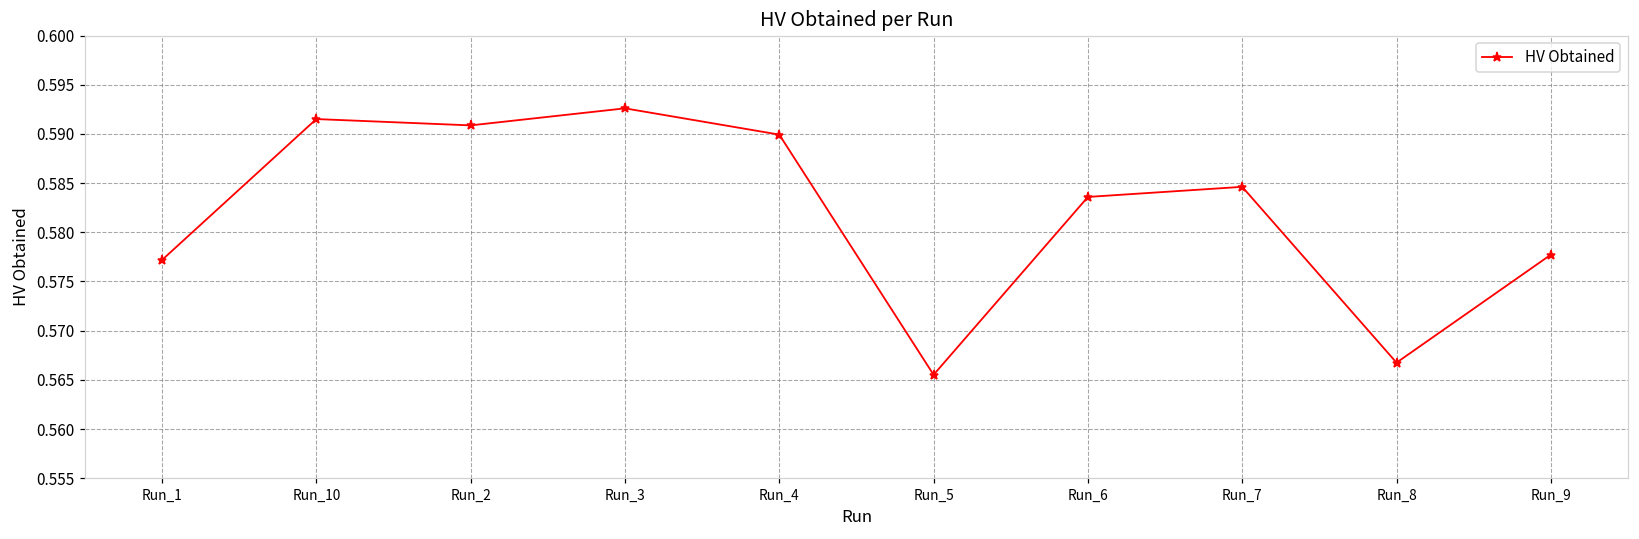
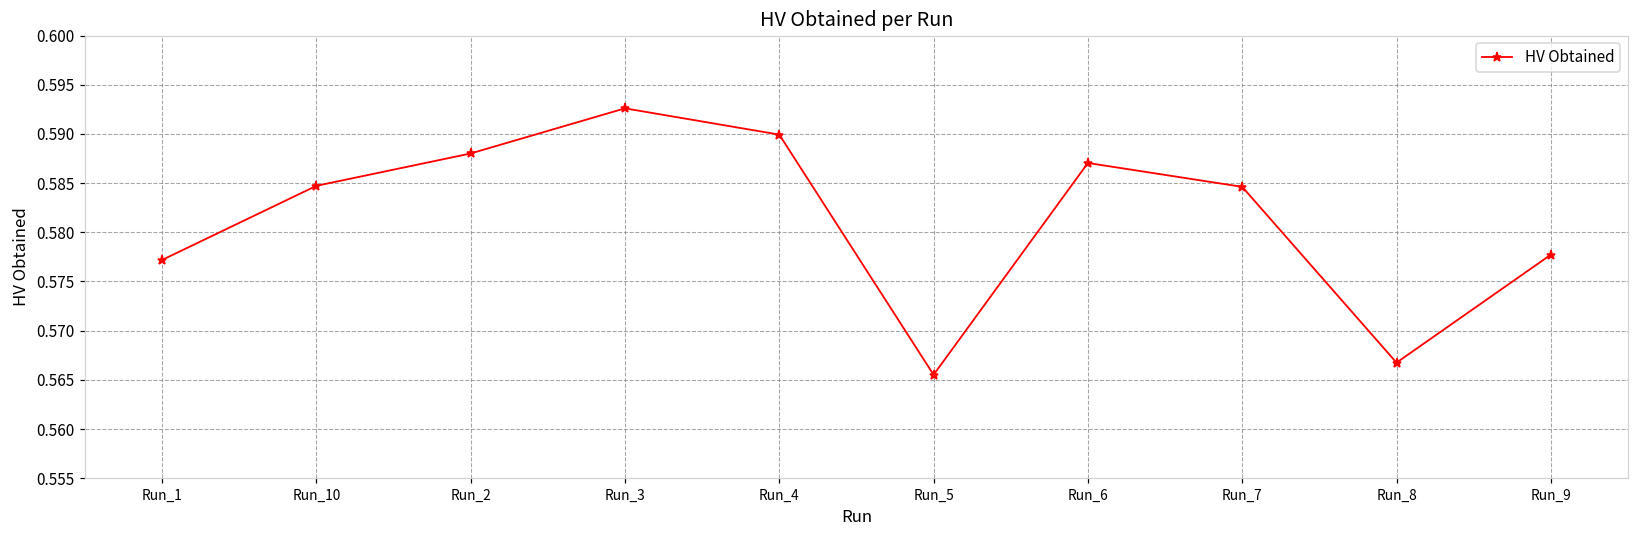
  {
    "Run_1": 0.577,
-   "Run_10": 0.592,
-   "Run_2": 0.591,
+   "Run_10": 0.585,
+   "Run_2": 0.588,
    "Run_3": 0.593,
    "Run_4": 0.590,
    "Run_5": 0.566,
-   "Run_6": 0.584,
+   "Run_6": 0.587,
    "Run_7": 0.585,
    "Run_8": 0.567,
    "Run_9": 0.578
  }
